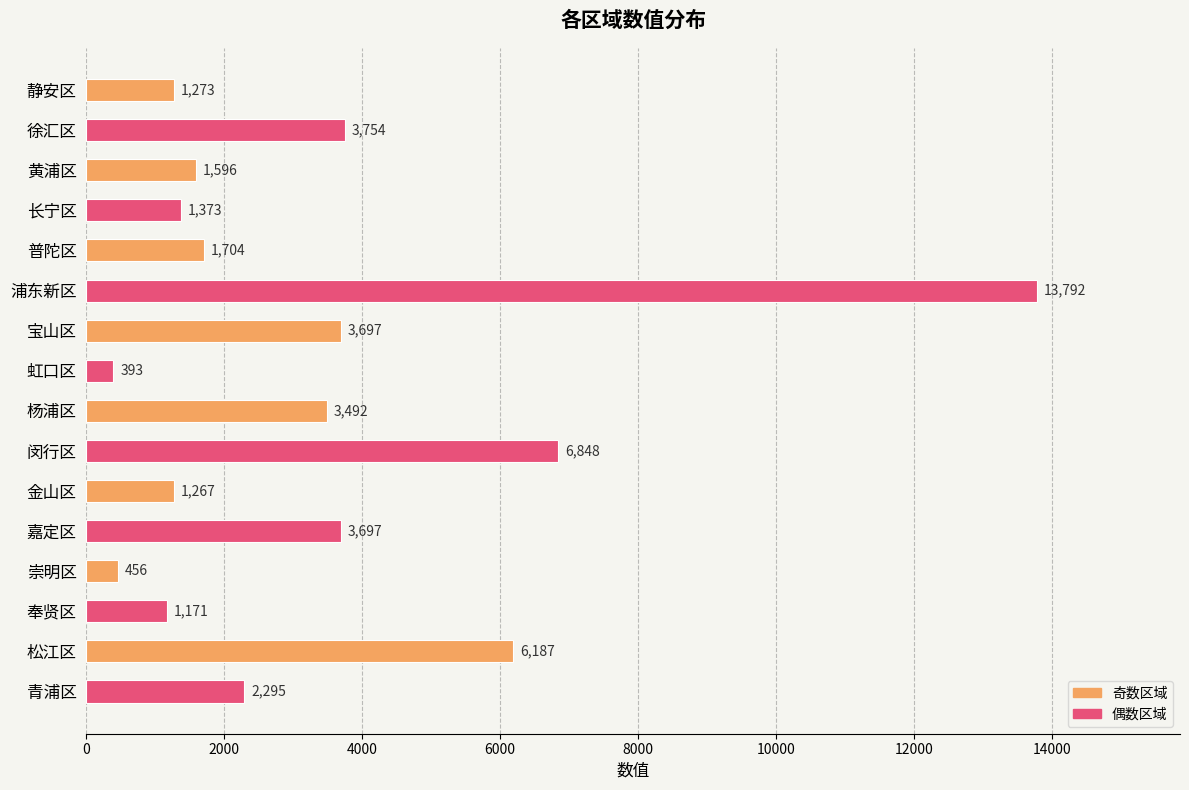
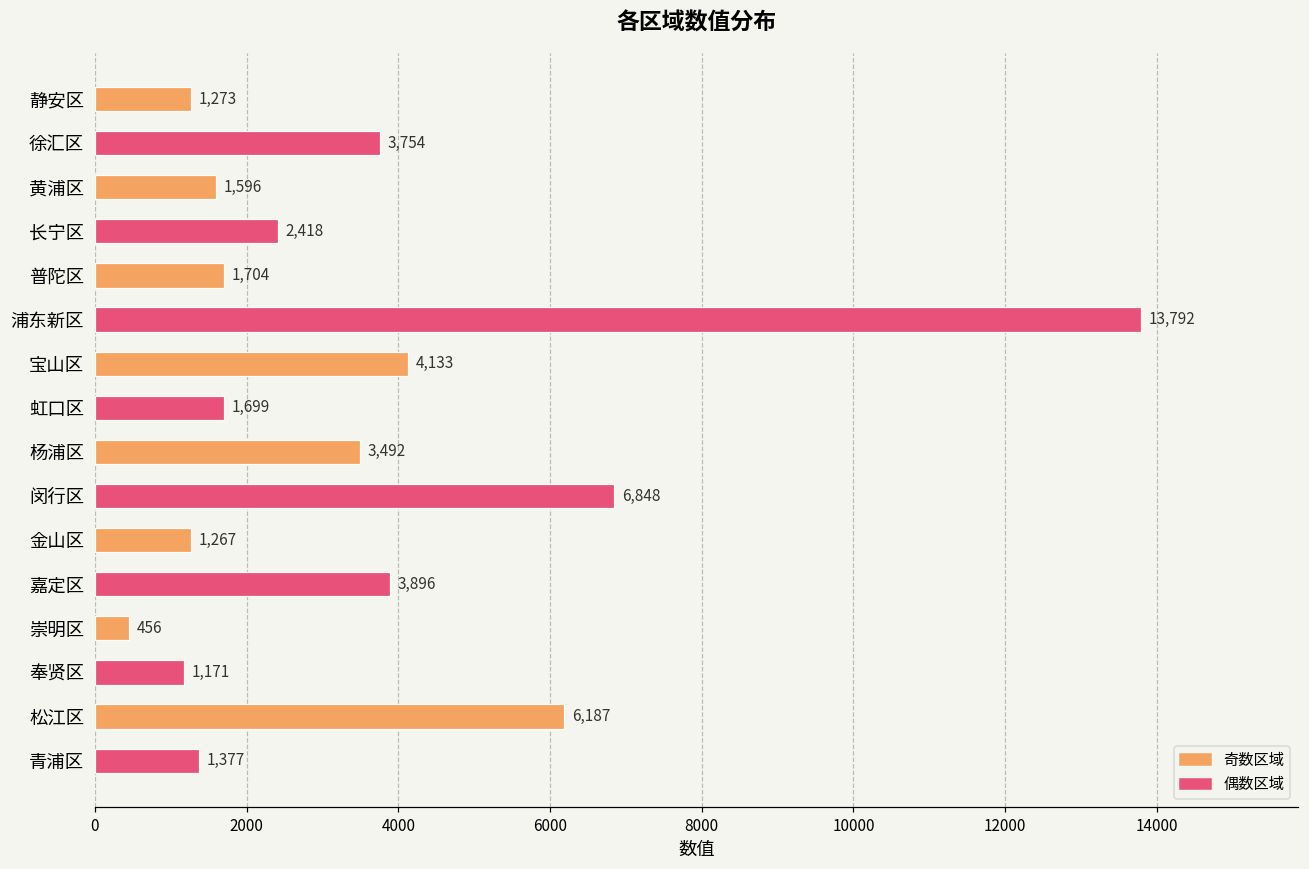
  {
    "静安区": "1,273",
    "徐汇区": "3,754",
    "黄浦区": "1,596",
-   "长宁区": "1,373",
+   "长宁区": "2,418",
    "普陀区": "1,704",
    "浦东新区": "13,792",
-   "宝山区": "3,697",
-   "虹口区": "393",
+   "宝山区": "4,133",
+   "虹口区": "1,699",
    "杨浦区": "3,492",
    "闵行区": "6,848",
    "金山区": "1,267",
-   "嘉定区": "3,697",
+   "嘉定区": "3,896",
    "崇明区": "456",
    "奉贤区": "1,171",
    "松江区": "6,187",
-   "青浦区": "2,295"
+   "青浦区": "1,377"
  }
